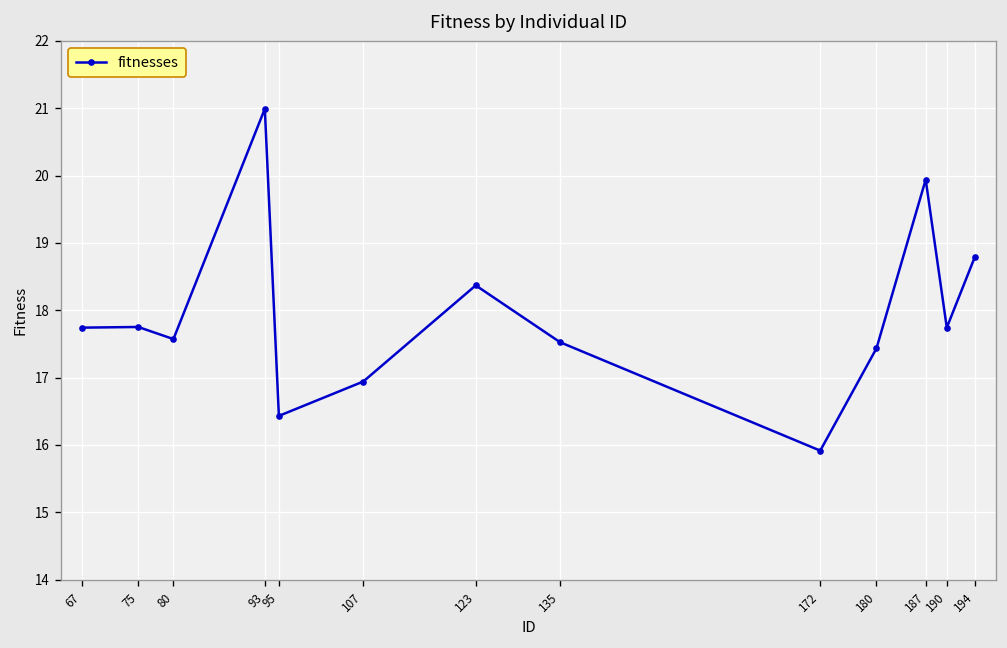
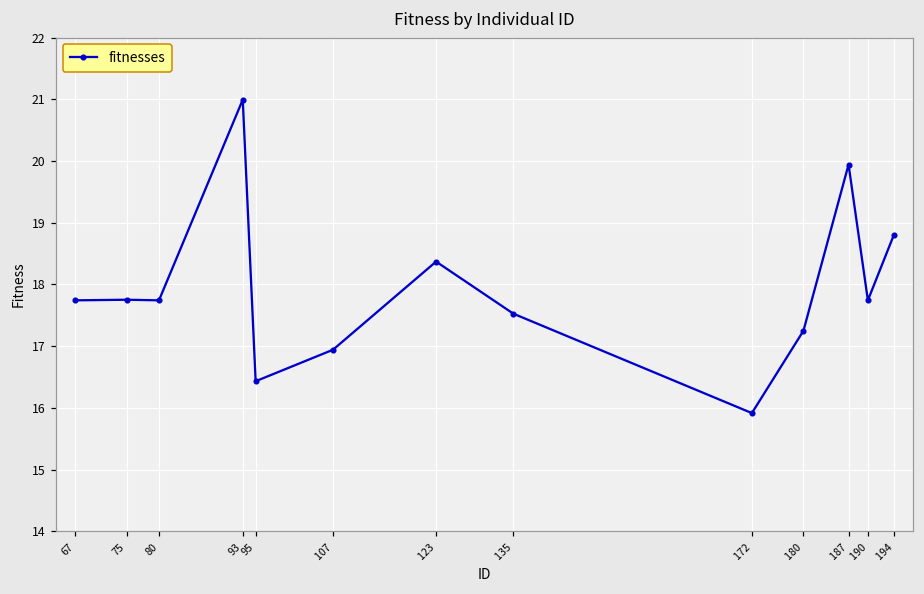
  {
    "67": 17.7,
    "75": 17.8,
-   "80": 17.6,
+   "80": 17.7,
    "93": 21.0,
    "95": 16.4,
    "107": 16.9,
    "123": 18.4,
    "135": 17.5,
    "172": 15.9,
-   "180": 17.4,
+   "180": 17.2,
    "187": 19.9,
    "190": 17.7,
    "194": 18.8
  }
